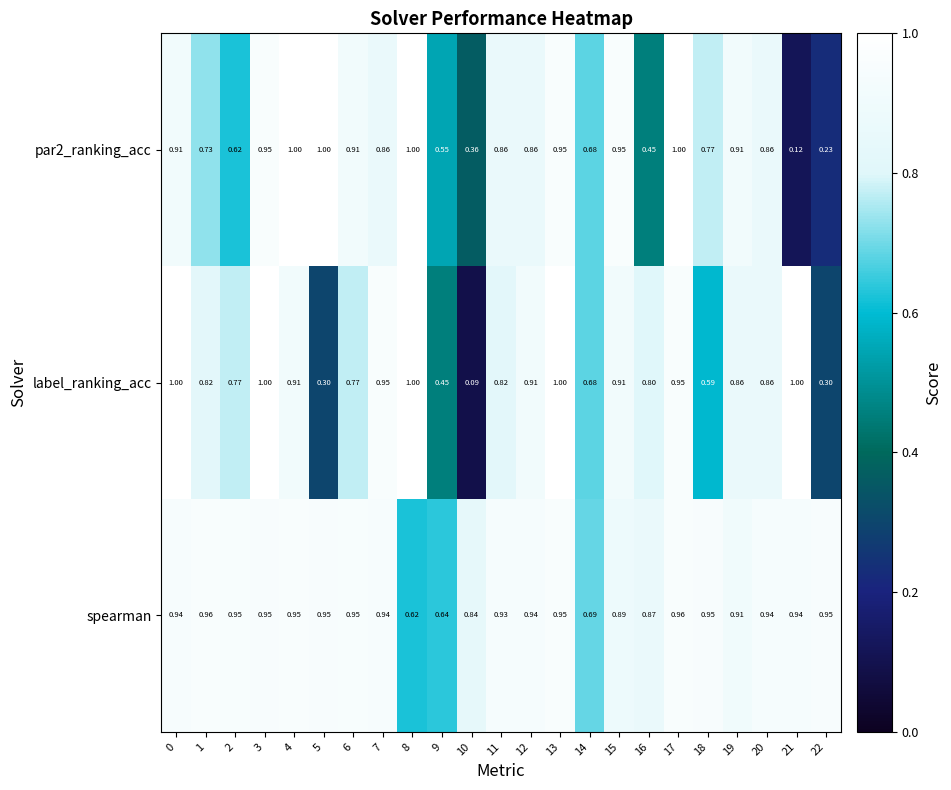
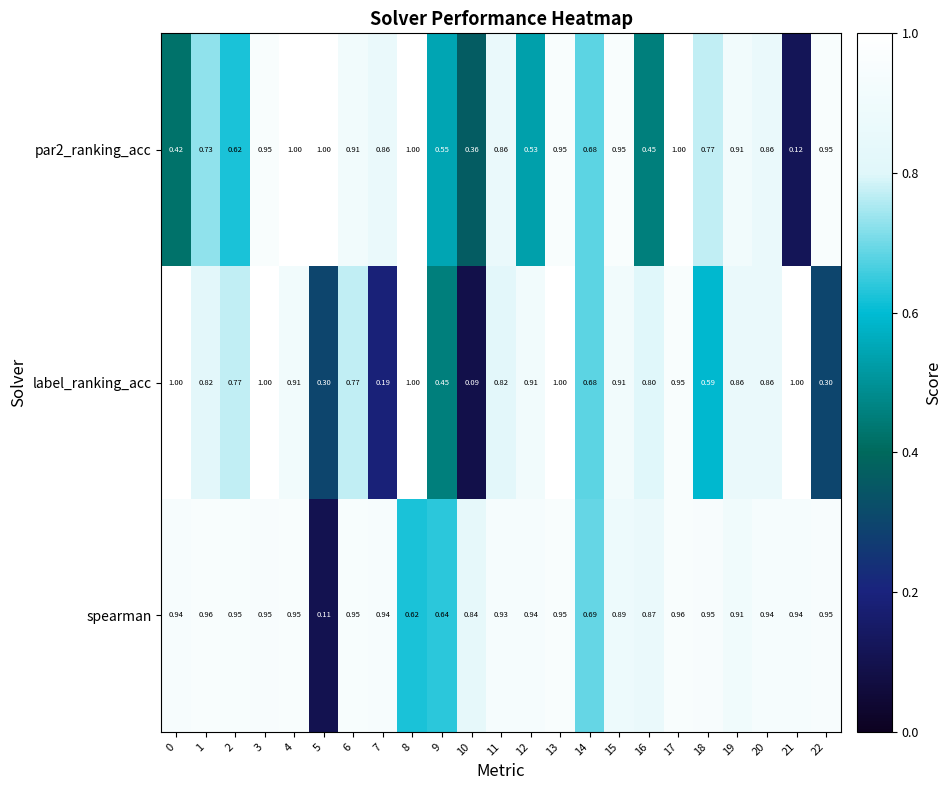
  {
    "par2_ranking_acc": {
-     "0": 0.91,
+     "0": 0.42,
      "1": 0.73,
      "2": 0.62,
      "3": 0.95,
      "4": 1.00,
      "5": 1.00,
      "6": 0.91,
      "7": 0.86,
      "8": 1.00,
      "9": 0.55,
      "10": 0.36,
      "11": 0.86,
-     "12": 0.86,
+     "12": 0.53,
      "13": 0.95,
      "14": 0.68,
      "15": 0.95,
      "16": 0.45,
      "17": 1.00,
      "18": 0.77,
      "19": 0.91,
      "20": 0.86,
      "21": 0.12,
-     "22": 0.23
+     "22": 0.95
    },
    "label_ranking_acc": {
      "0": 1.00,
      "1": 0.82,
      "2": 0.77,
      "3": 1.00,
      "4": 0.91,
      "5": 0.30,
      "6": 0.77,
-     "7": 0.95,
+     "7": 0.19,
      "8": 1.00,
      "9": 0.45,
      "10": 0.09,
      "11": 0.82,
      "12": 0.91,
      "13": 1.00,
      "14": 0.68,
      "15": 0.91,
      "16": 0.80,
      "17": 0.95,
      "18": 0.59,
      "19": 0.86,
      "20": 0.86,
      "21": 1.00,
      "22": 0.30
    },
    "spearman": {
      "0": 0.94,
      "1": 0.96,
      "2": 0.95,
      "3": 0.95,
      "4": 0.95,
-     "5": 0.95,
+     "5": 0.11,
      "6": 0.95,
      "7": 0.94,
      "8": 0.62,
      "9": 0.64,
      "10": 0.84,
      "11": 0.93,
      "12": 0.94,
      "13": 0.95,
      "14": 0.69,
      "15": 0.89,
      "16": 0.87,
      "17": 0.96,
      "18": 0.95,
      "19": 0.91,
      "20": 0.94,
      "21": 0.94,
      "22": 0.95
    }
  }
